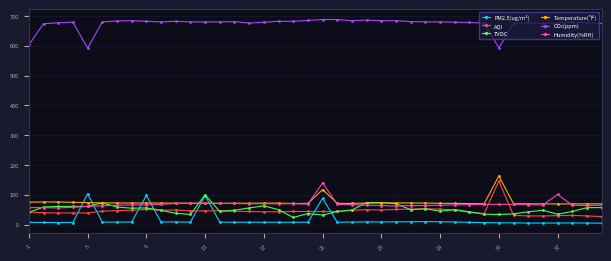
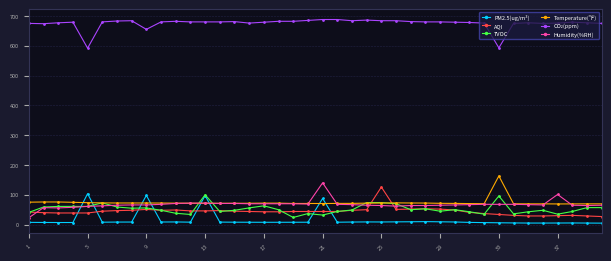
  {
    "PM2.5(ug/m³)": {
      "1": 10,
      "5": 100,
      "9": 100,
      "17": 10,
      "21": 90,
      "25": 10,
      "29": 10,
      "33": 10,
      "37": 10
    },
    "AQI": {
      "5": 40,
      "13": 50,
      "17": 40,
      "21": 40,
-     "25": 50,
-     "33": 150
+     "25": 130,
+     "33": 30
    },
    "TVOC": {
      "21": 30,
-     "33": 30
+     "33": 100
    },
    "Temperature(℉)": {
      "1": 80,
      "5": 70,
-     "21": 120,
+     "21": 70,
      "33": 160,
      "37": 70
    },
    "CO₂(ppm)": {
-     "1": 600,
+     "1": 680,
      "5": 590,
-     "9": 680,
+     "9": 660,
      "13": 680,
      "17": 680,
      "21": 690,
      "25": 680,
      "29": 680,
      "33": 590
    },
    "Humidity(%RH)": {
-     "1": 60,
+     "1": 20,
      "21": 140,
      "33": 70,
      "37": 100
    }
  }
